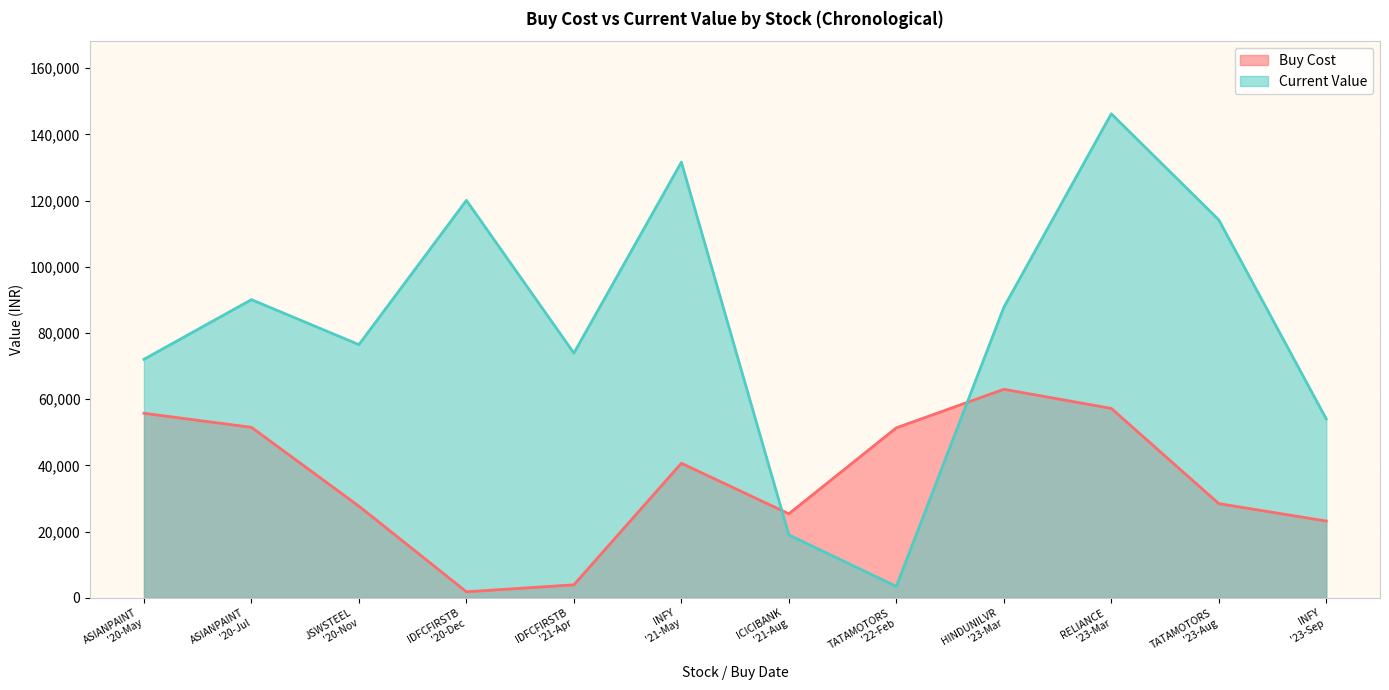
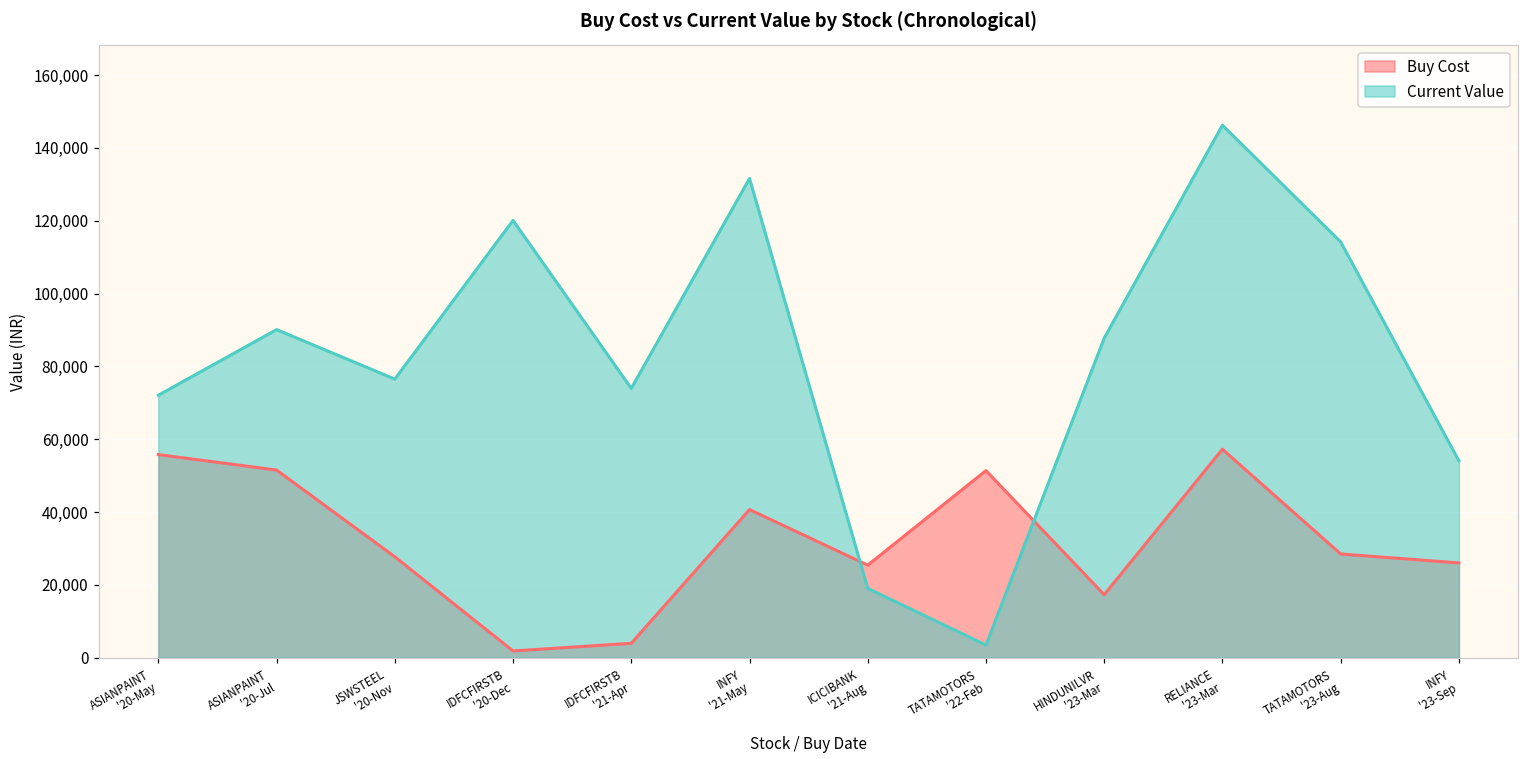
  {
    "Buy Cost": {
      "ASIANPAINT '20-May": "56,000",
      "ASIANPAINT '20-Jul": "52,000",
      "JSWSTEEL '20-Nov": "28,000",
      "IDFCFIRSTB '20-Dec": "2,000",
      "IDFCFIRSTB '21-Apr": "4,000",
      "INFY '21-May": "41,000",
      "ICICIBANK '21-Aug": "25,000",
      "TATAMOTORS '22-Feb": "51,000",
-     "HINDUNILVR '23-Mar": "63,000",
+     "HINDUNILVR '23-Mar": "17,000",
      "RELIANCE '23-Mar": "57,000",
      "TATAMOTORS '23-Aug": "28,000",
-     "INFY '23-Sep": "23,000"
+     "INFY '23-Sep": "26,000"
    },
    "Current Value": {
      "ASIANPAINT '20-May": "72,000",
      "ASIANPAINT '20-Jul": "90,000",
      "JSWSTEEL '20-Nov": "77,000",
      "IDFCFIRSTB '20-Dec": "120,000",
      "IDFCFIRSTB '21-Apr": "74,000",
      "INFY '21-May": "132,000",
      "ICICIBANK '21-Aug": "19,000",
      "TATAMOTORS '22-Feb": "3,000",
      "HINDUNILVR '23-Mar": "88,000",
      "RELIANCE '23-Mar": "146,000",
      "TATAMOTORS '23-Aug": "114,000",
      "INFY '23-Sep": "54,000"
    }
  }
